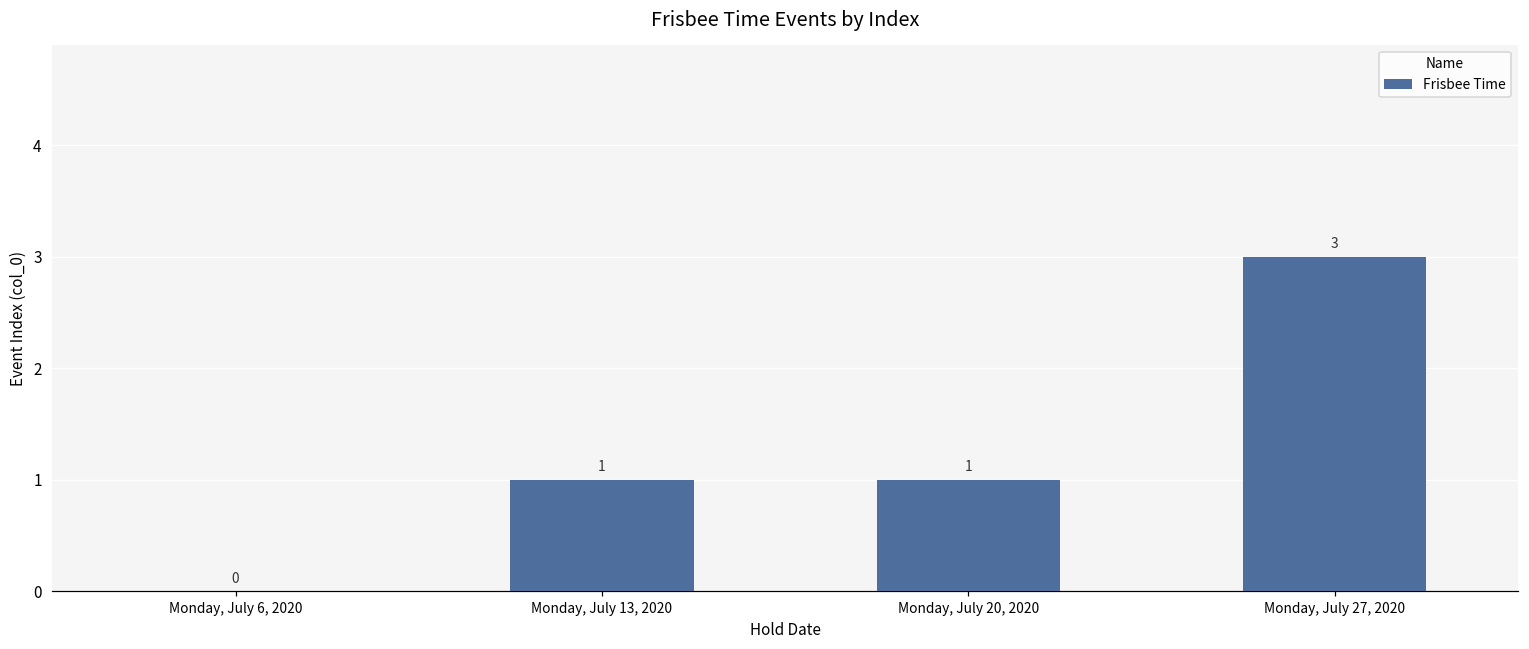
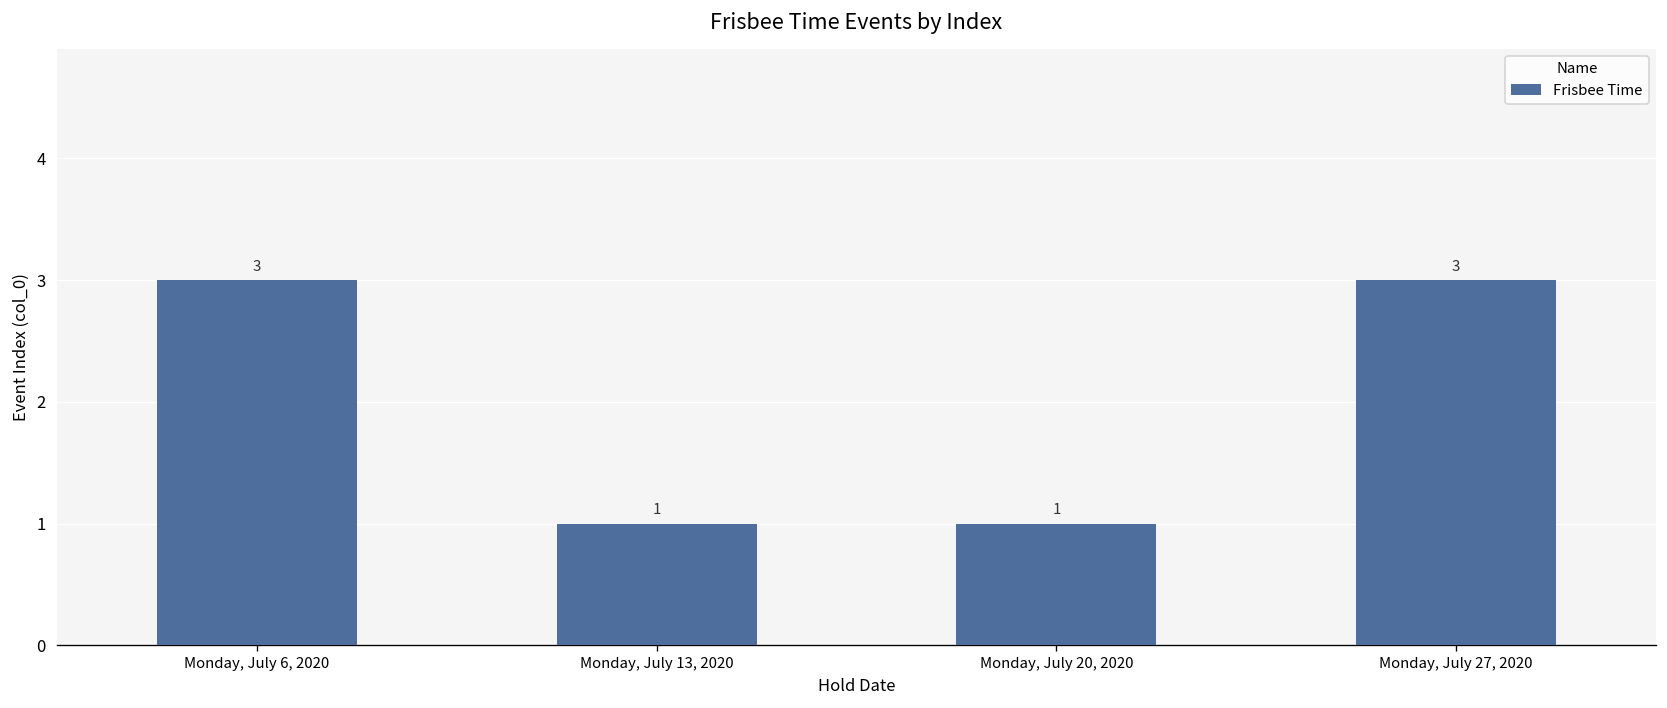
  {
-   "Monday, July 6, 2020": 0,
+   "Monday, July 6, 2020": 3,
    "Monday, July 13, 2020": 1,
    "Monday, July 20, 2020": 1,
    "Monday, July 27, 2020": 3
  }
